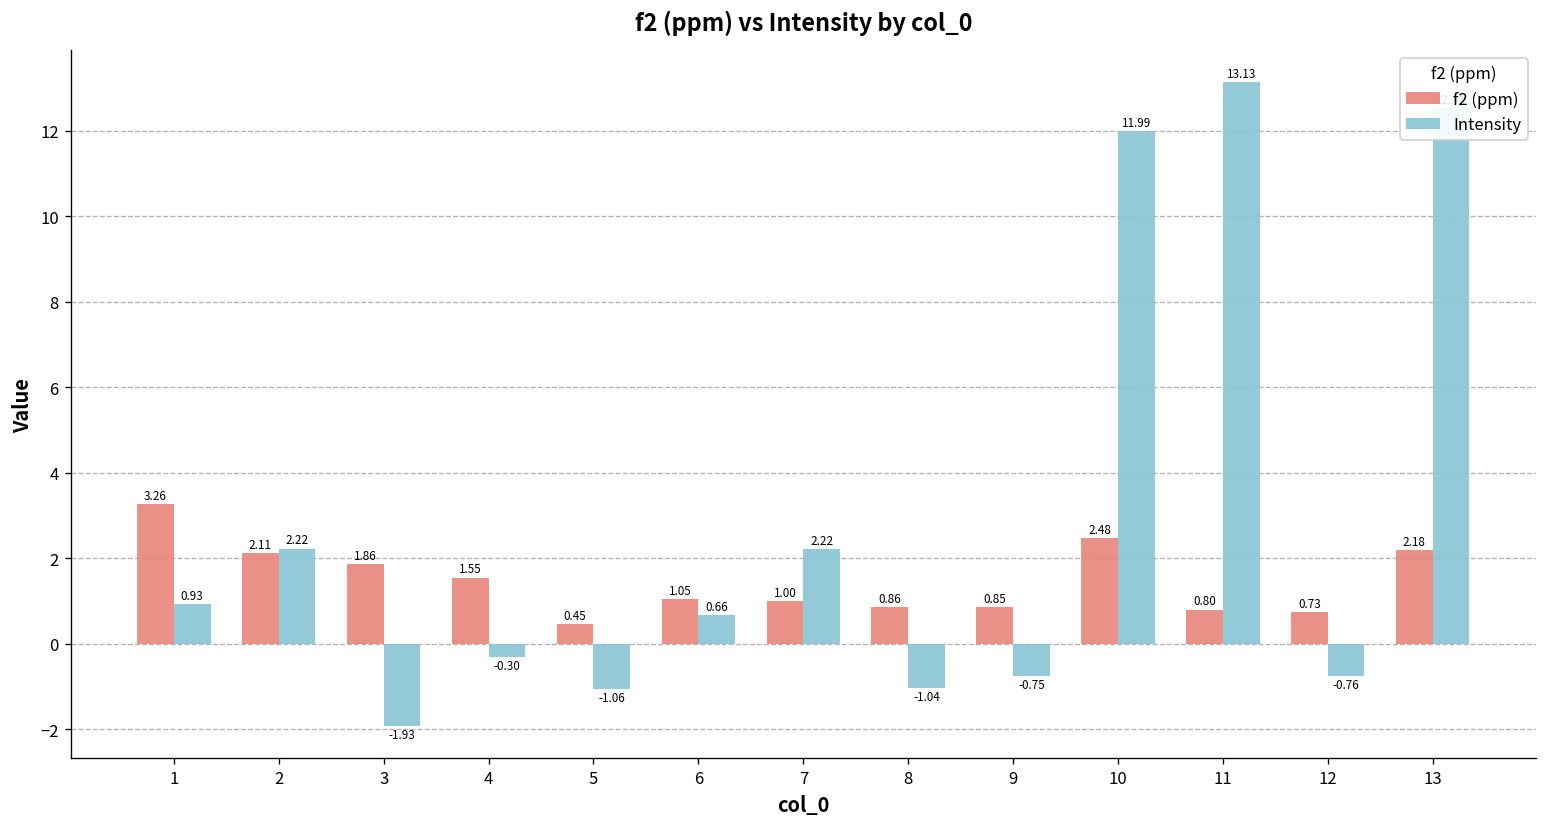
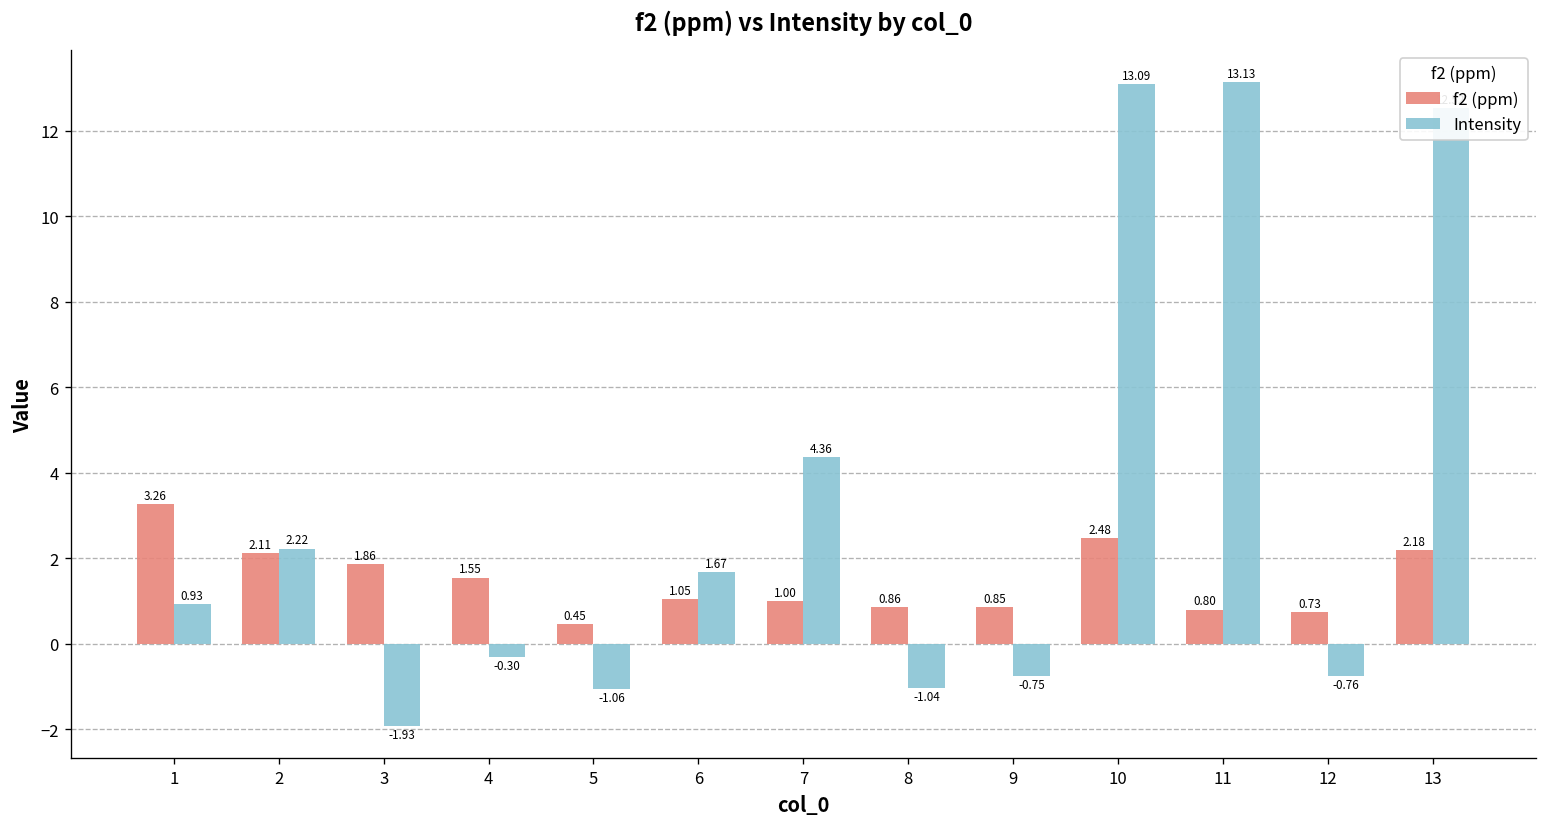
  {
    "f2 (ppm)": {
      "1": 3.26,
      "2": 2.11,
      "3": 1.86,
      "4": 1.55,
      "5": 0.45,
      "6": 1.05,
      "7": 1.00,
      "8": 0.86,
      "9": 0.85,
      "10": 2.48,
      "11": 0.80,
      "12": 0.73,
      "13": 2.18
    },
    "Intensity": {
      "1": 0.93,
      "2": 2.22,
      "3": -1.93,
      "4": -0.30,
      "5": -1.06,
-     "6": 0.66,
-     "7": 2.22,
+     "6": 1.67,
+     "7": 4.36,
      "8": -1.04,
      "9": -0.75,
-     "10": 11.99,
+     "10": 13.09,
      "11": 13.13,
      "12": -0.76
    }
  }
